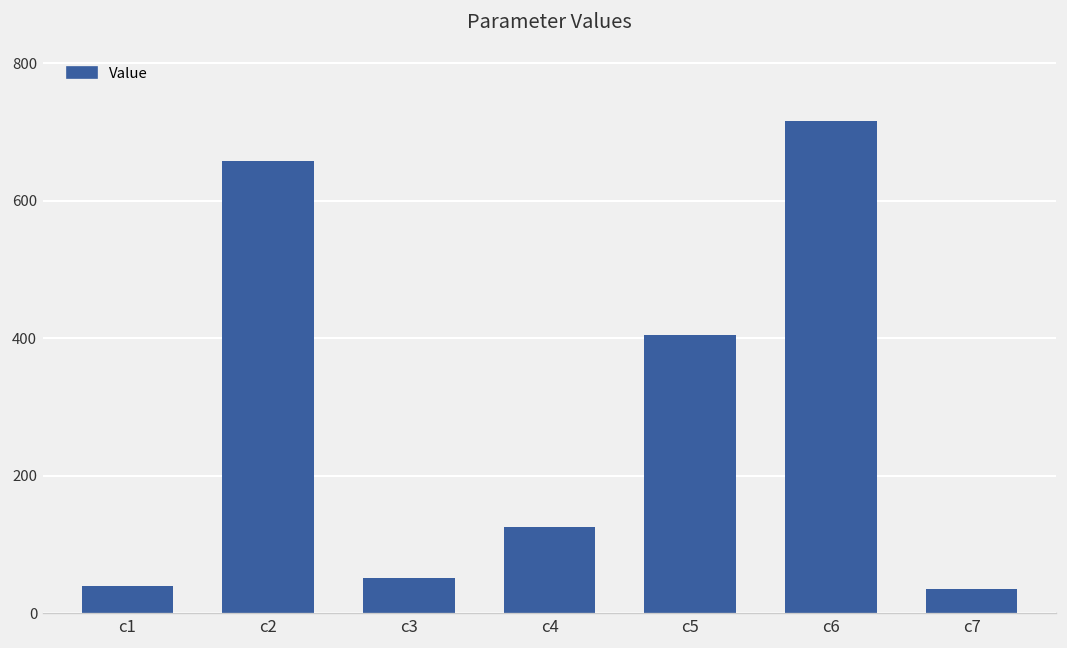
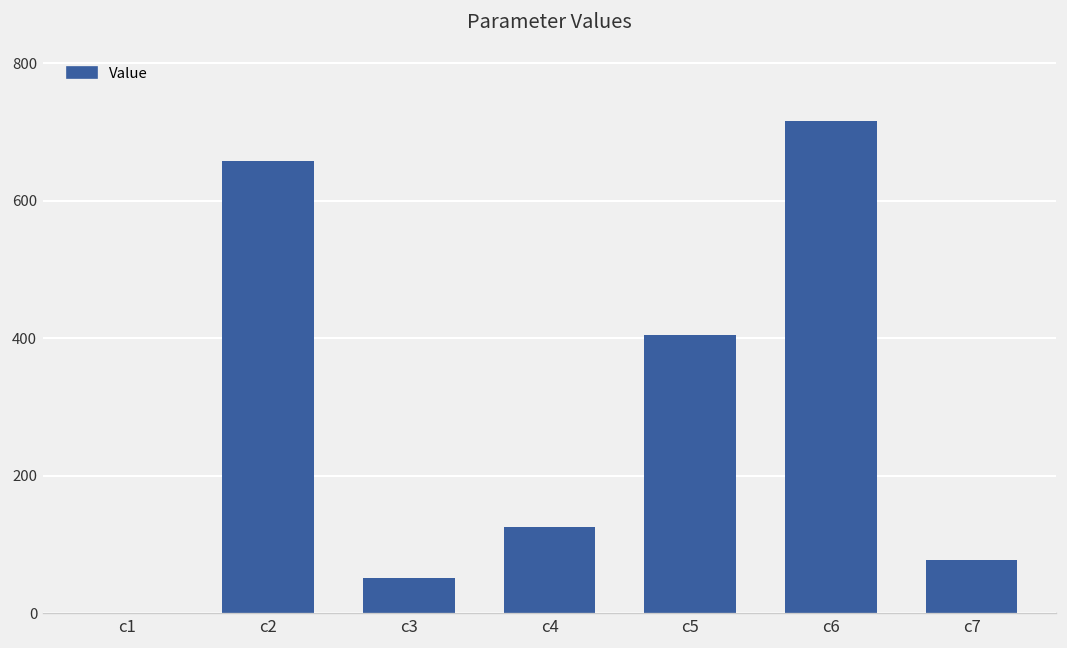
  {
-   "c1": 40,
+   "c1": 0,
    "c2": 660,
    "c3": 50,
    "c4": 130,
    "c5": 400,
    "c6": 720,
-   "c7": 40
+   "c7": 80
  }
